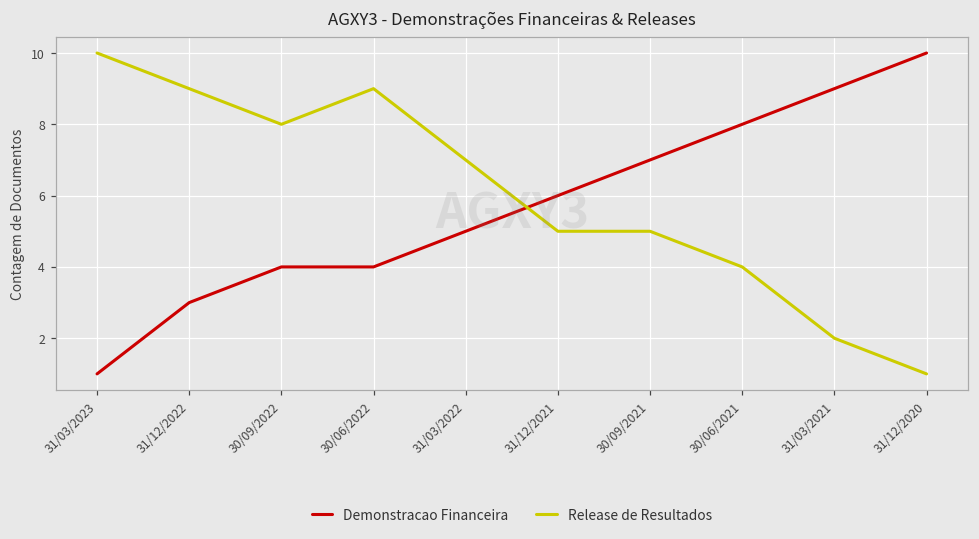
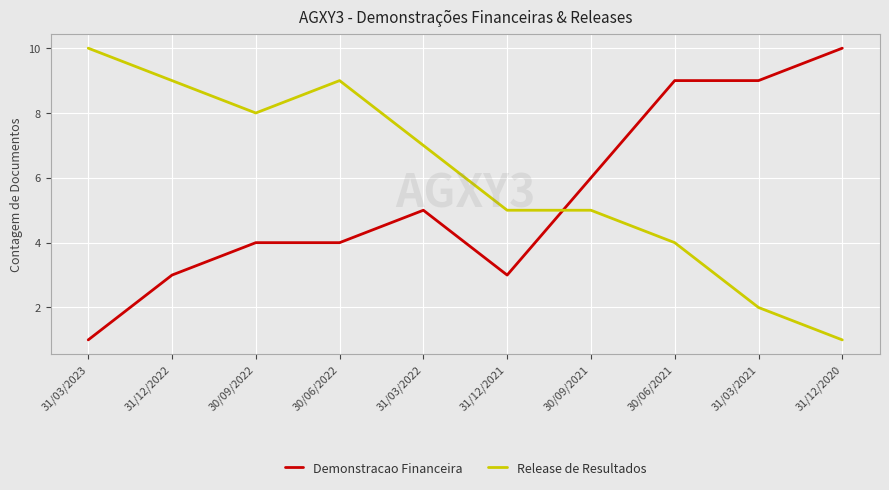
  {
    "Demonstracao Financeira": {
      "31/03/2023": 1,
      "31/12/2022": 3,
      "30/09/2022": 4,
      "30/06/2022": 4,
      "31/03/2022": 5,
-     "31/12/2021": 6,
-     "30/09/2021": 7,
-     "30/06/2021": 8,
+     "31/12/2021": 3,
+     "30/09/2021": 6,
+     "30/06/2021": 9,
      "31/03/2021": 9,
      "31/12/2020": 10
    },
    "Release de Resultados": {
      "31/03/2023": 10,
      "31/12/2022": 9,
      "30/09/2022": 8,
      "30/06/2022": 9,
      "31/03/2022": 7,
      "31/12/2021": 5,
      "30/09/2021": 5,
      "30/06/2021": 4,
      "31/03/2021": 2,
      "31/12/2020": 1
    }
  }
